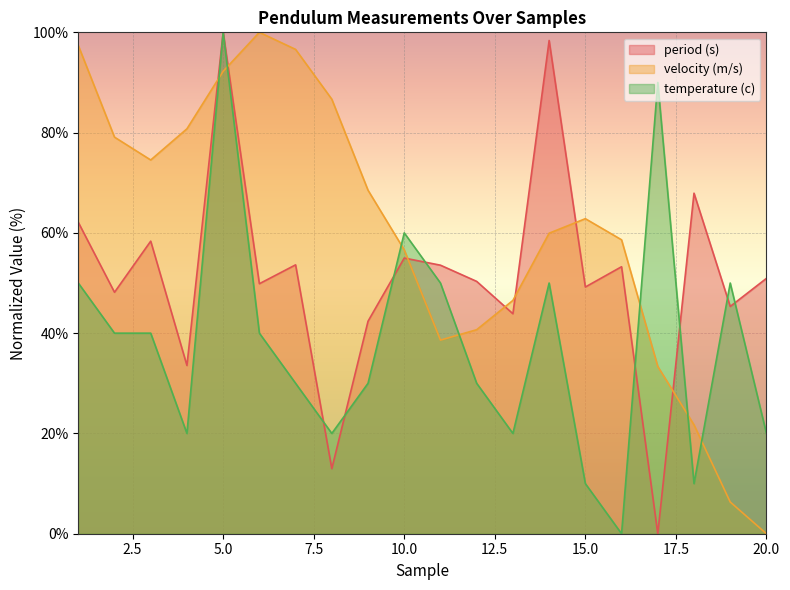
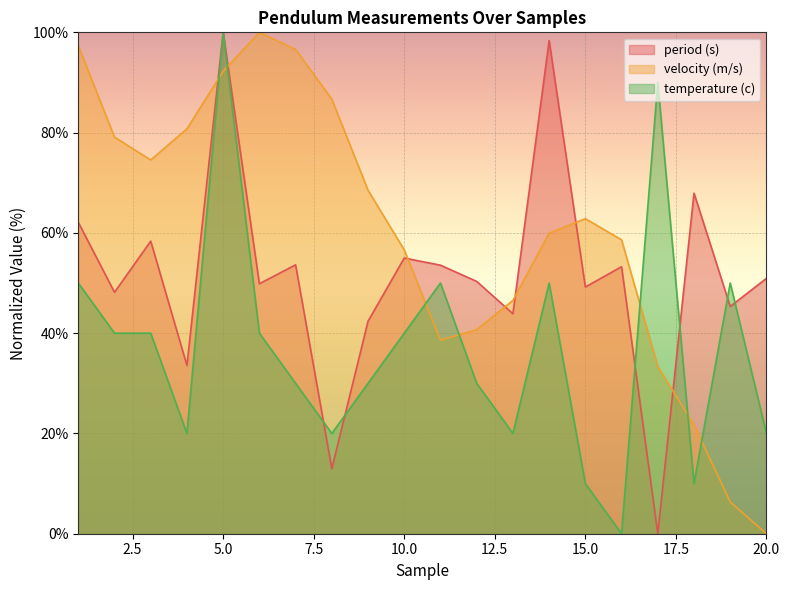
  {
    "temperature (c)": {
-     "10.0": "60%",
+     "10.0": "40%",
      "15.0": "10%",
      "20.0": "20%"
    }
  }
